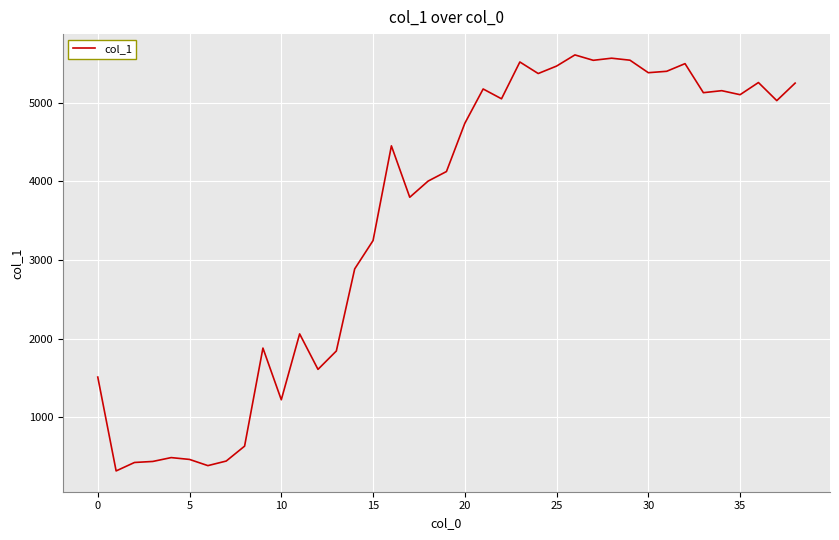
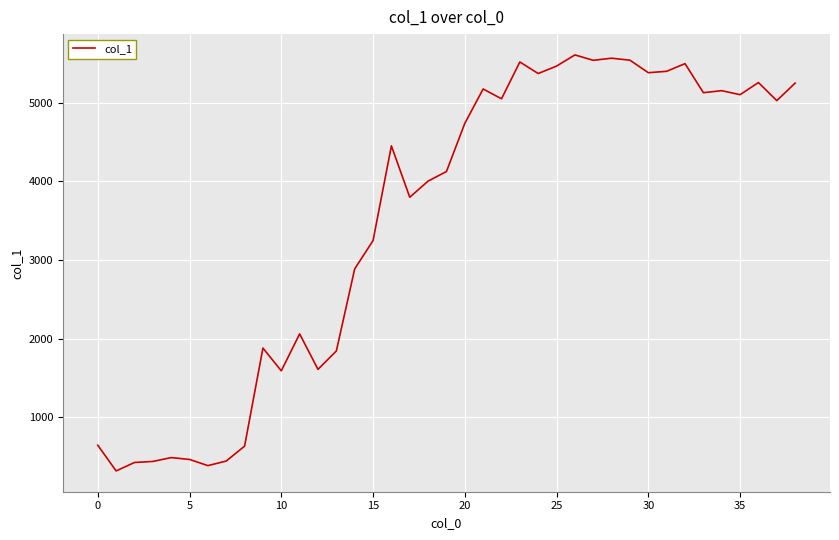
  {
-   "0": 1500,
+   "0": 600,
    "5": 500,
-   "10": 1200,
+   "10": 1600,
    "15": 3200,
    "20": 4700,
    "25": 5500,
    "30": 5400,
    "35": 5100
  }
